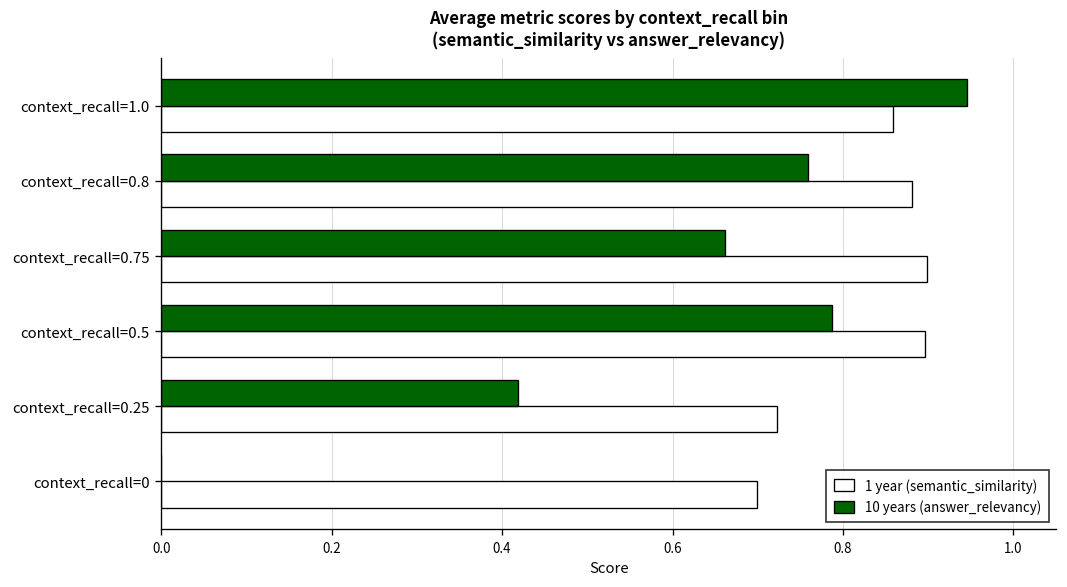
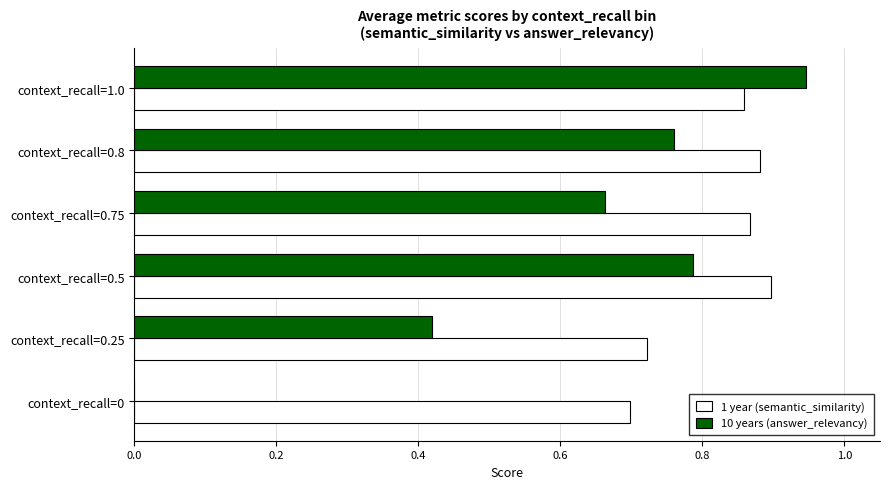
  {
    "1 year (semantic_similarity)": {
      "context_recall=1.0": 0.86,
      "context_recall=0.8": 0.88,
-     "context_recall=0.75": 0.90,
+     "context_recall=0.75": 0.87,
      "context_recall=0.5": 0.90,
      "context_recall=0.25": 0.72,
      "context_recall=0": 0.70
    },
    "10 years (answer_relevancy)": {
      "context_recall=1.0": 0.95,
      "context_recall=0.8": 0.76,
      "context_recall=0.75": 0.66,
      "context_recall=0.5": 0.79,
      "context_recall=0.25": 0.42,
      "context_recall=0": 0.00
    }
  }
